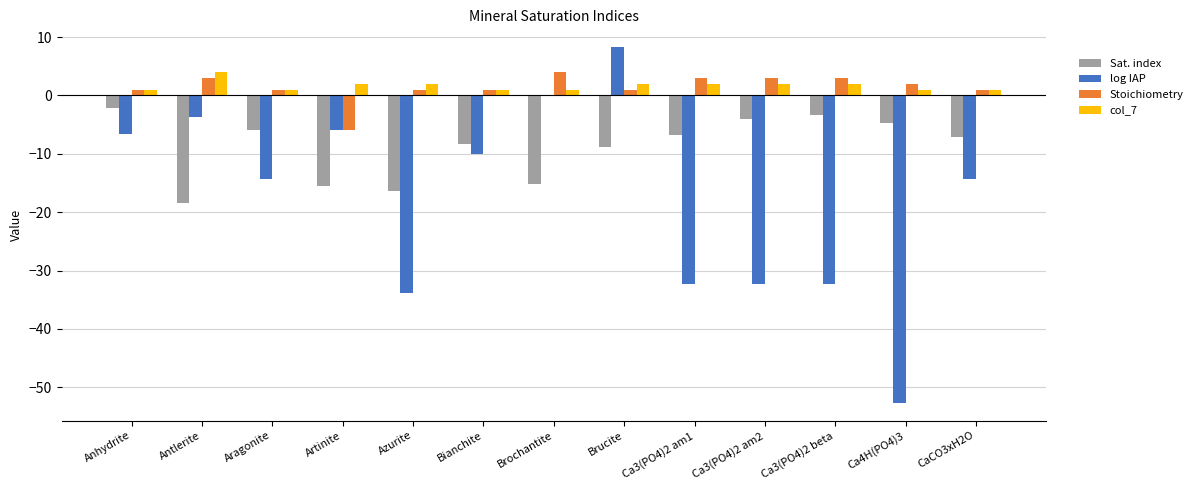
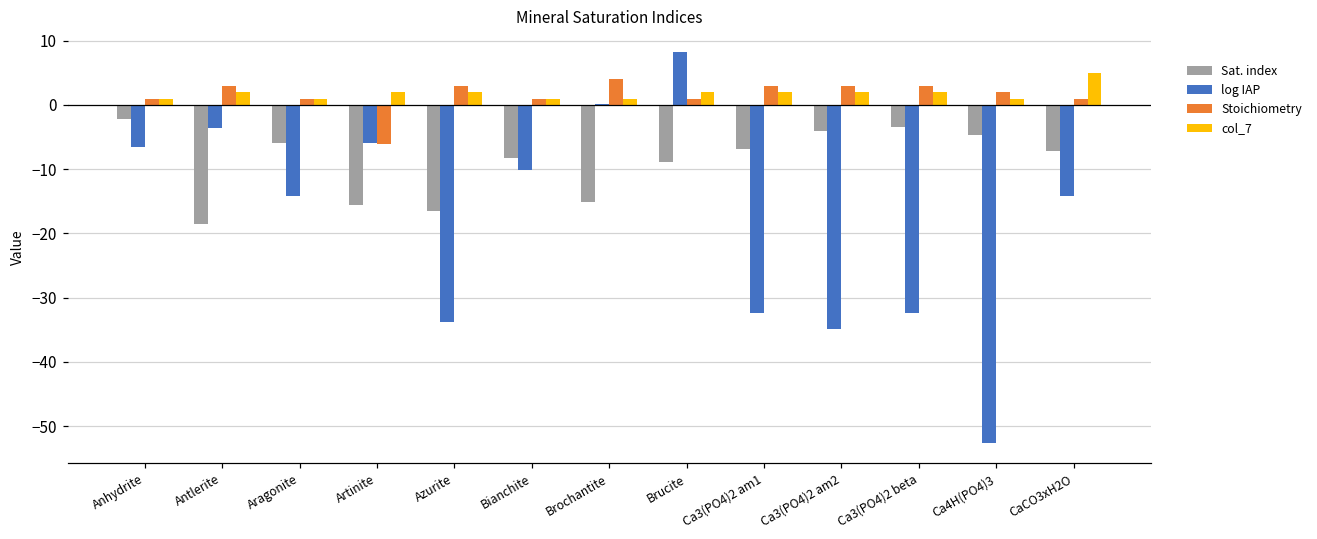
  {
    "Sat. index": {
      "Anhydrite": -2,
      "Antlerite": -18,
      "Aragonite": -6,
      "Artinite": -16,
      "Azurite": -16,
      "Bianchite": -8,
      "Brochantite": -15,
      "Brucite": -9,
      "Ca3(PO4)2 am1": -7,
      "Ca3(PO4)2 am2": -4,
      "Ca3(PO4)2 beta": -3,
      "Ca4H(PO4)3": -5,
      "CaCO3xH2O": -7
    },
    "log IAP": {
      "Anhydrite": -7,
      "Antlerite": -4,
      "Aragonite": -14,
      "Artinite": -6,
      "Azurite": -34,
      "Bianchite": -10,
      "Brucite": 8,
      "Ca3(PO4)2 am1": -32,
-     "Ca3(PO4)2 am2": -32,
+     "Ca3(PO4)2 am2": -35,
      "Ca3(PO4)2 beta": -32,
      "Ca4H(PO4)3": -53,
      "CaCO3xH2O": -14
    },
    "Stoichiometry": {
      "Anhydrite": 1,
      "Antlerite": 3,
      "Aragonite": 1,
      "Artinite": -6,
-     "Azurite": 1,
+     "Azurite": 3,
      "Bianchite": 1,
      "Brochantite": 4,
      "Brucite": 1,
      "Ca3(PO4)2 am1": 3,
      "Ca3(PO4)2 am2": 3,
      "Ca3(PO4)2 beta": 3,
      "Ca4H(PO4)3": 2,
      "CaCO3xH2O": 1
    },
    "col_7": {
      "Anhydrite": 1,
-     "Antlerite": 4,
+     "Antlerite": 2,
      "Aragonite": 1,
      "Artinite": 2,
      "Azurite": 2,
      "Bianchite": 1,
      "Brochantite": 1,
      "Brucite": 2,
      "Ca3(PO4)2 am1": 2,
      "Ca3(PO4)2 am2": 2,
      "Ca3(PO4)2 beta": 2,
      "Ca4H(PO4)3": 1,
-     "CaCO3xH2O": 1
+     "CaCO3xH2O": 5
    }
  }
